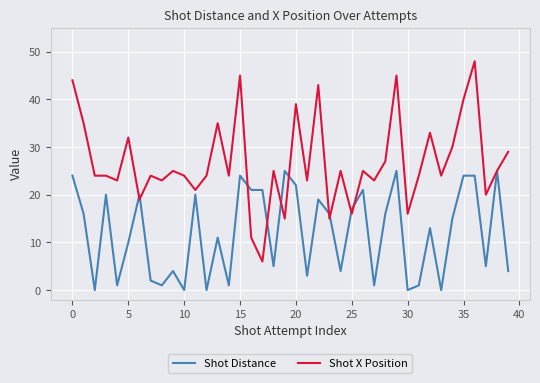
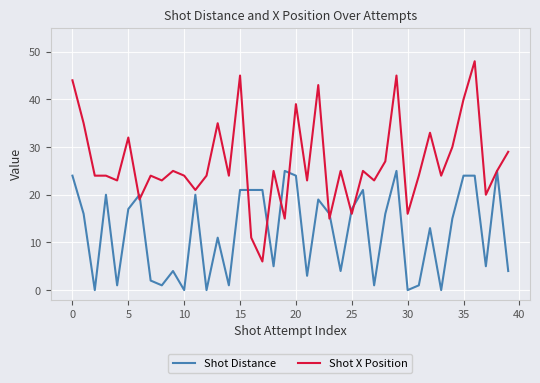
  {
    "Shot Distance": {
      "0": 24,
-     "5": 10,
+     "5": 17,
      "10": 0,
-     "15": 24,
-     "20": 22,
+     "15": 21,
+     "20": 24,
      "25": 17,
      "30": 0,
      "35": 24
    },
    "Shot X Position": {
      "0": 44,
      "5": 32,
      "10": 24,
      "15": 45,
      "20": 39,
      "25": 16,
      "30": 16,
      "35": 40
    }
  }
